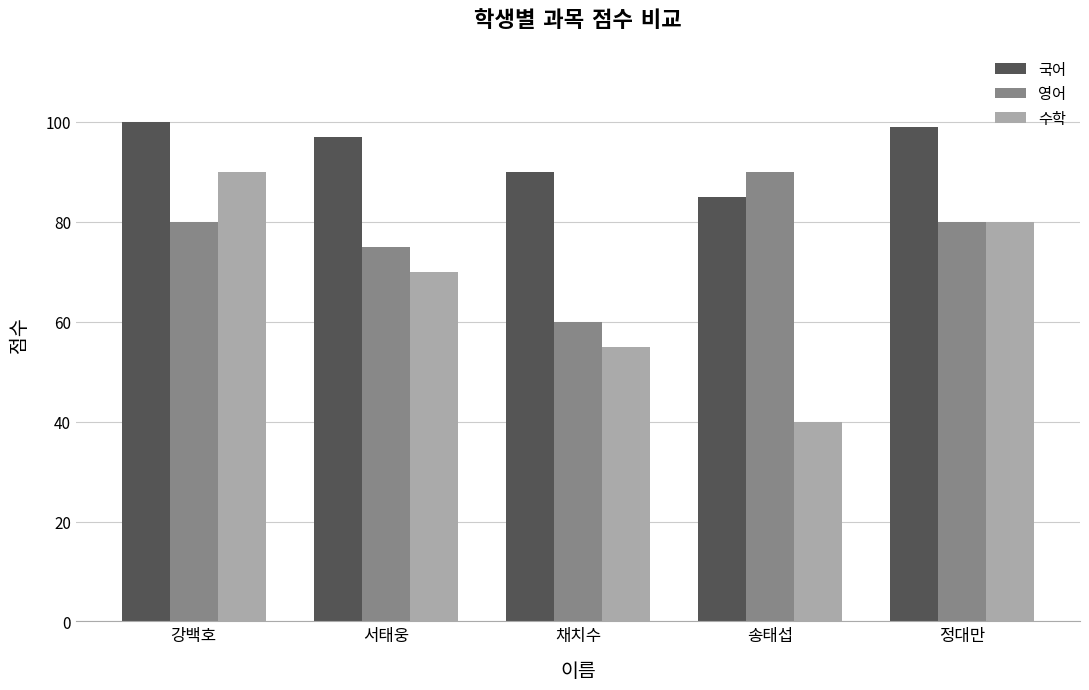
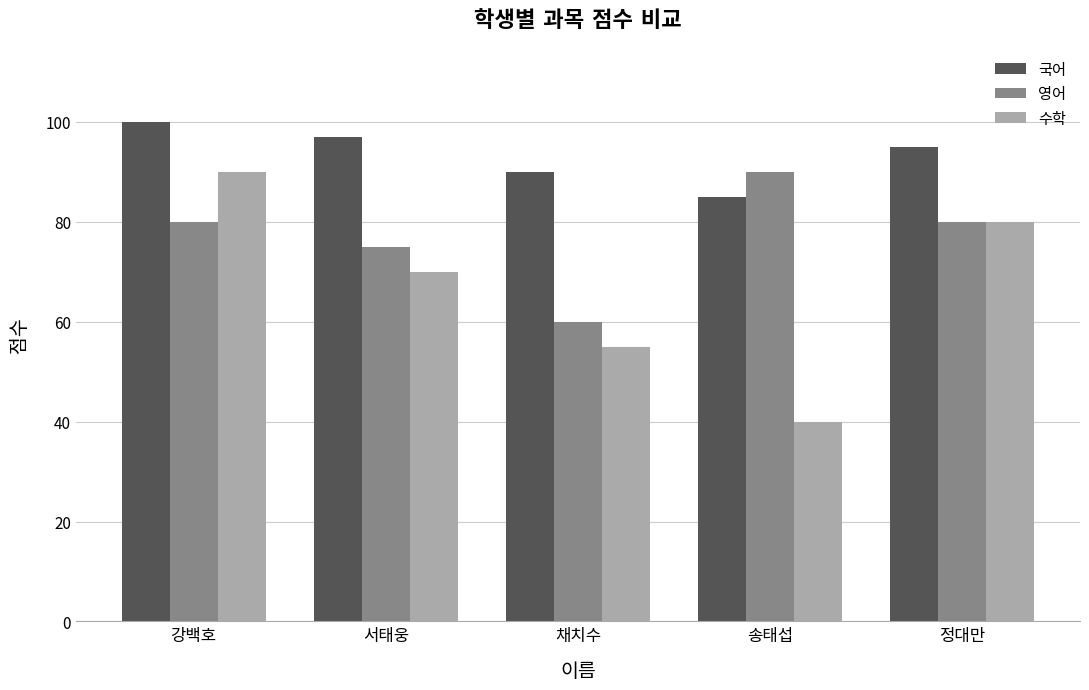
  {
    "국어": {
      "강백호": 100,
      "서태웅": 97,
      "채치수": 90,
      "송태섭": 85,
-     "정대만": 99
+     "정대만": 95
    }
  }
